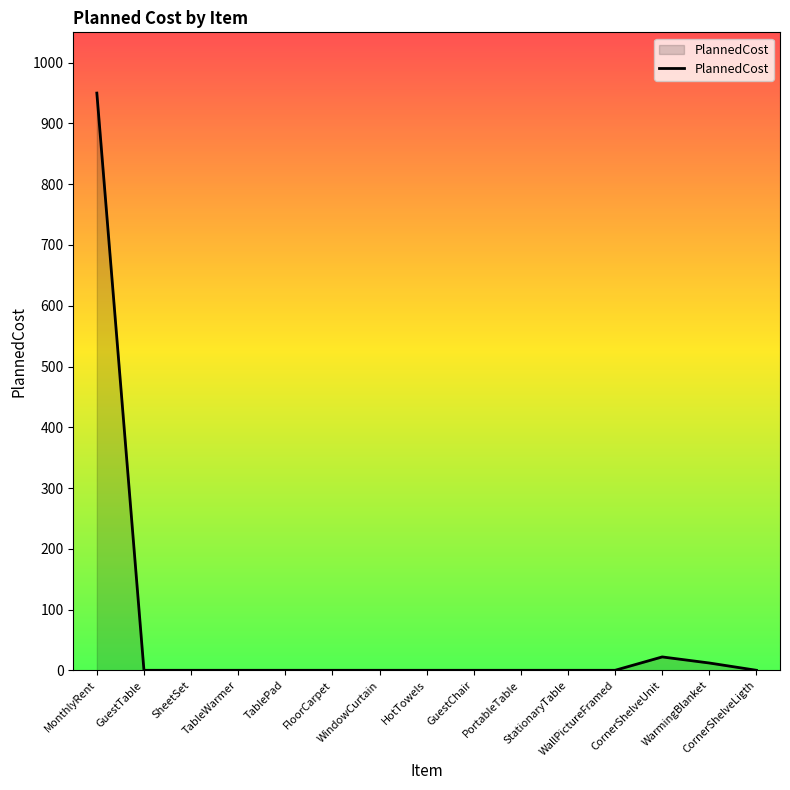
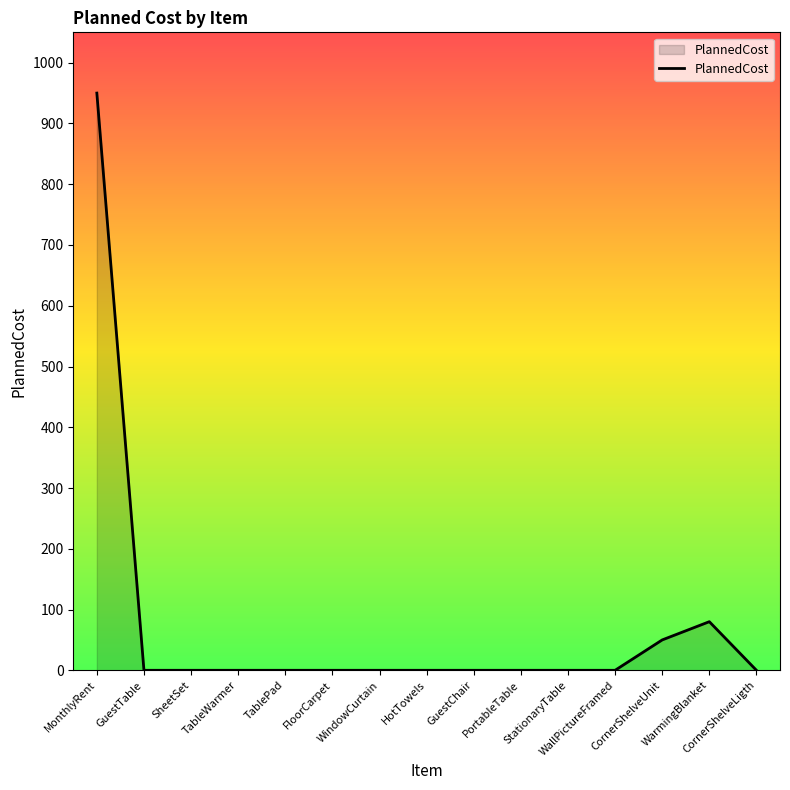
  {
    "MonthlyRent": 950,
    "GuestTable": 0,
    "SheetSet": 0,
    "TableWarmer": 0,
    "TablePad": 0,
    "FloorCarpet": 0,
    "WindowCurtain": 0,
    "HotTowels": 0,
    "GuestChair": 0,
    "PortableTable": 0,
    "StationaryTable": 0,
    "WallPictureFramed": 0,
-   "CornerShelveUnit": 20,
-   "WarmingBlanket": 10,
+   "CornerShelveUnit": 50,
+   "WarmingBlanket": 80,
    "CornerShelveLigth": 0
  }
